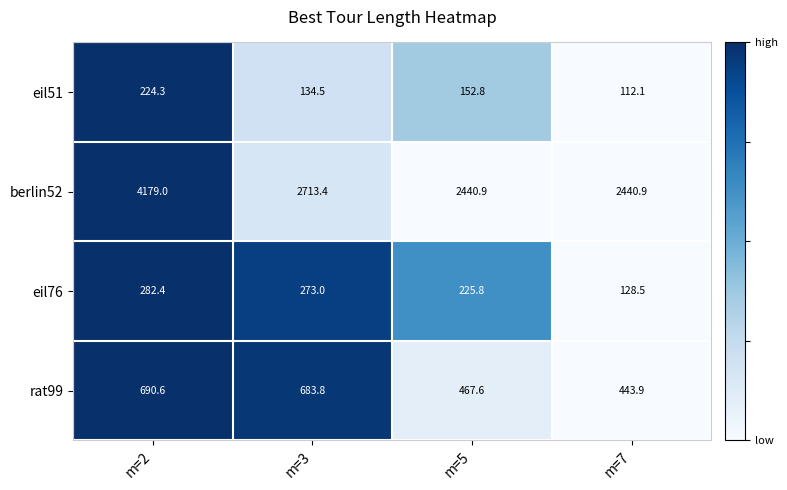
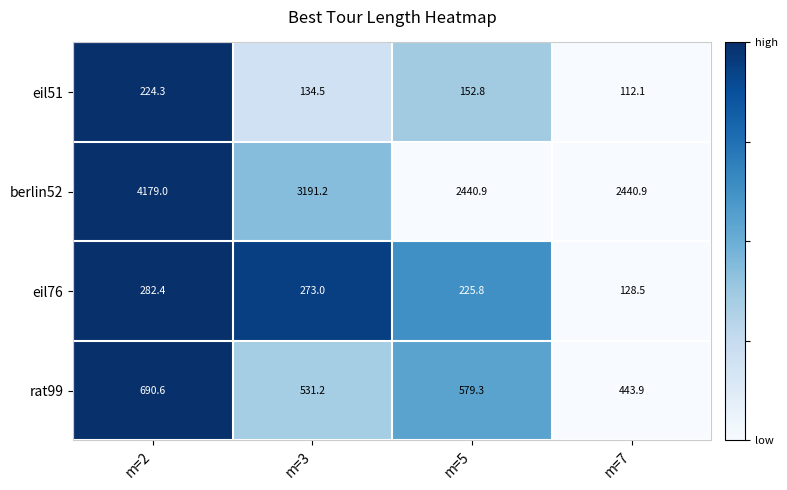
  {
    "eil51": {
      "m=2": 224.3,
      "m=3": 134.5,
      "m=5": 152.8,
      "m=7": 112.1
    },
    "berlin52": {
      "m=2": 4179.0,
-     "m=3": 2713.4,
+     "m=3": 3191.2,
      "m=5": 2440.9,
      "m=7": 2440.9
    },
    "eil76": {
      "m=2": 282.4,
      "m=3": 273.0,
      "m=5": 225.8,
      "m=7": 128.5
    },
    "rat99": {
      "m=2": 690.6,
-     "m=3": 683.8,
-     "m=5": 467.6,
+     "m=3": 531.2,
+     "m=5": 579.3,
      "m=7": 443.9
    }
  }
